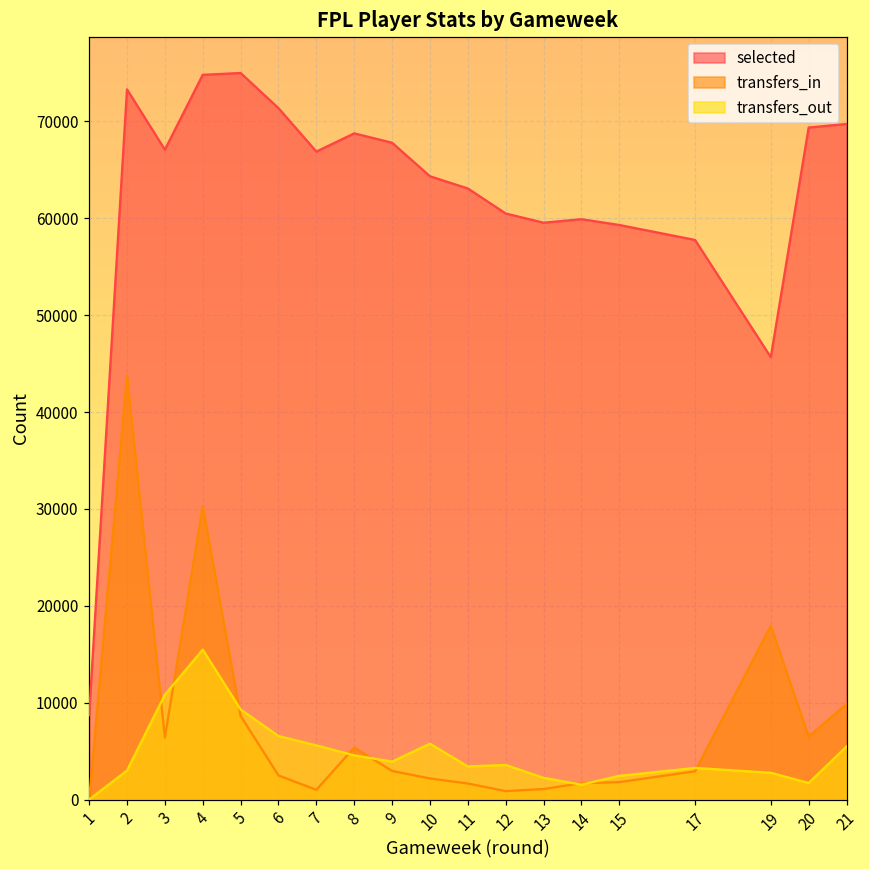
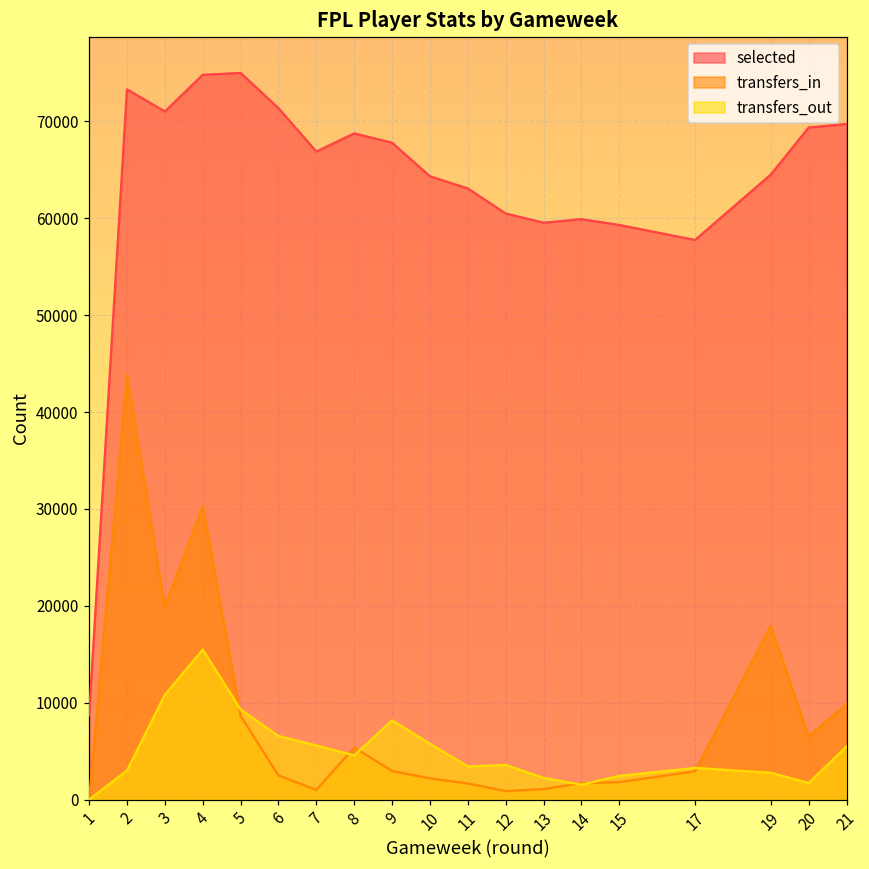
  {
    "selected": {
      "1": 9000,
      "2": 73000,
-     "3": 67000,
+     "3": 71000,
      "4": 75000,
      "5": 75000,
      "6": 71000,
      "7": 67000,
      "8": 69000,
      "9": 68000,
      "10": 64000,
      "11": 63000,
      "12": 60000,
      "13": 60000,
      "14": 60000,
      "15": 59000,
      "17": 58000,
-     "19": 46000,
+     "19": 65000,
      "20": 69000,
      "21": 70000
    },
    "transfers_in": {
      "2": 44000,
-     "3": 6000,
+     "3": 20000,
      "4": 30000,
      "5": 9000,
      "6": 2000,
      "7": 1000,
      "8": 5000,
      "9": 3000,
      "10": 2000,
      "11": 2000,
      "12": 1000,
      "13": 1000,
      "15": 2000,
      "17": 3000,
      "19": 18000,
      "20": 6000,
      "21": 10000
    },
    "transfers_out": {
      "2": 3000,
      "3": 11000,
      "4": 15000,
      "5": 9000,
      "6": 7000,
      "7": 6000,
      "8": 5000,
-     "9": 4000,
+     "9": 8000,
      "10": 6000,
      "11": 3000,
      "12": 4000,
      "13": 2000,
      "15": 2000,
      "17": 3000,
      "19": 3000,
      "20": 2000,
      "21": 5000
    }
  }
